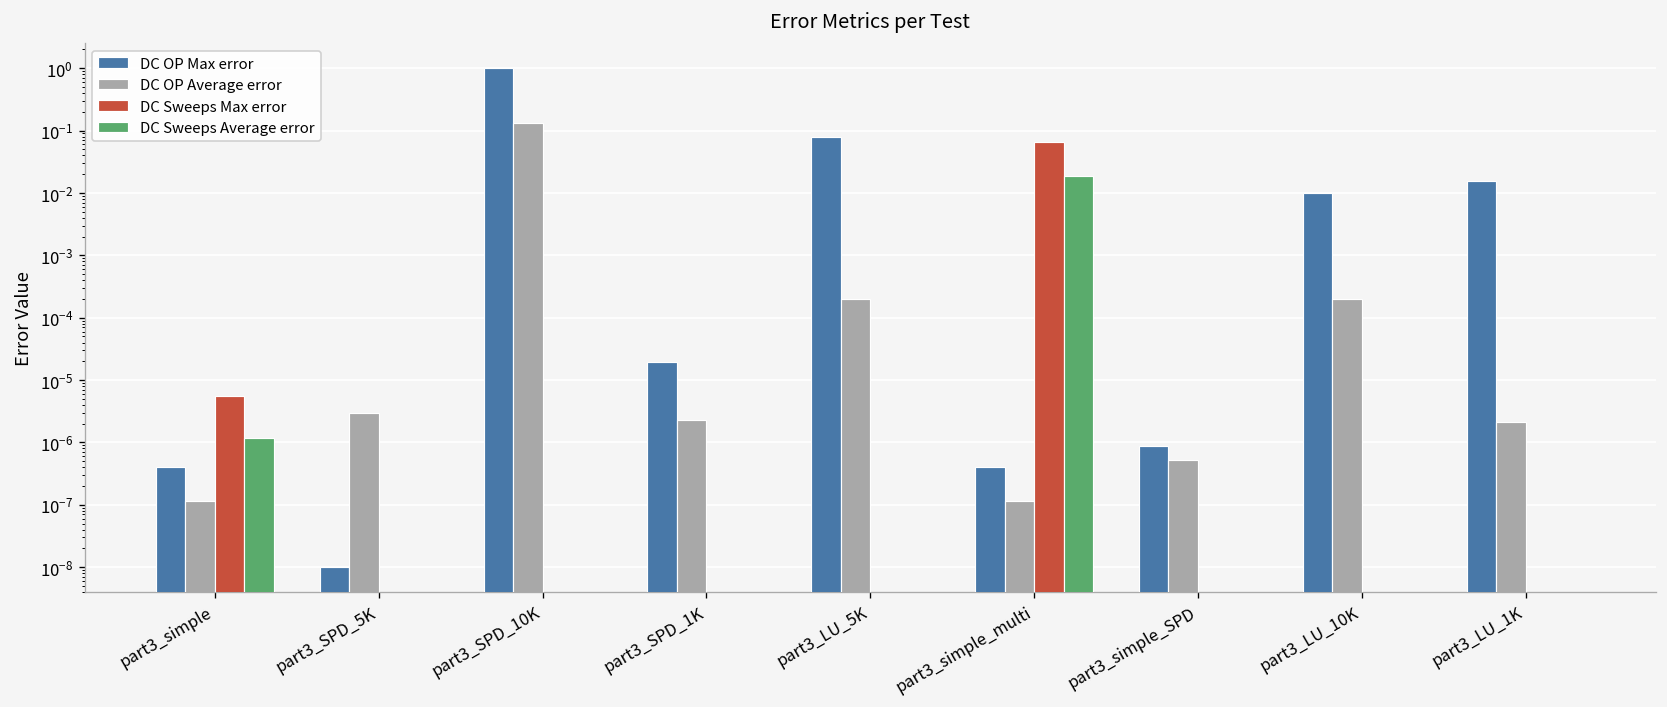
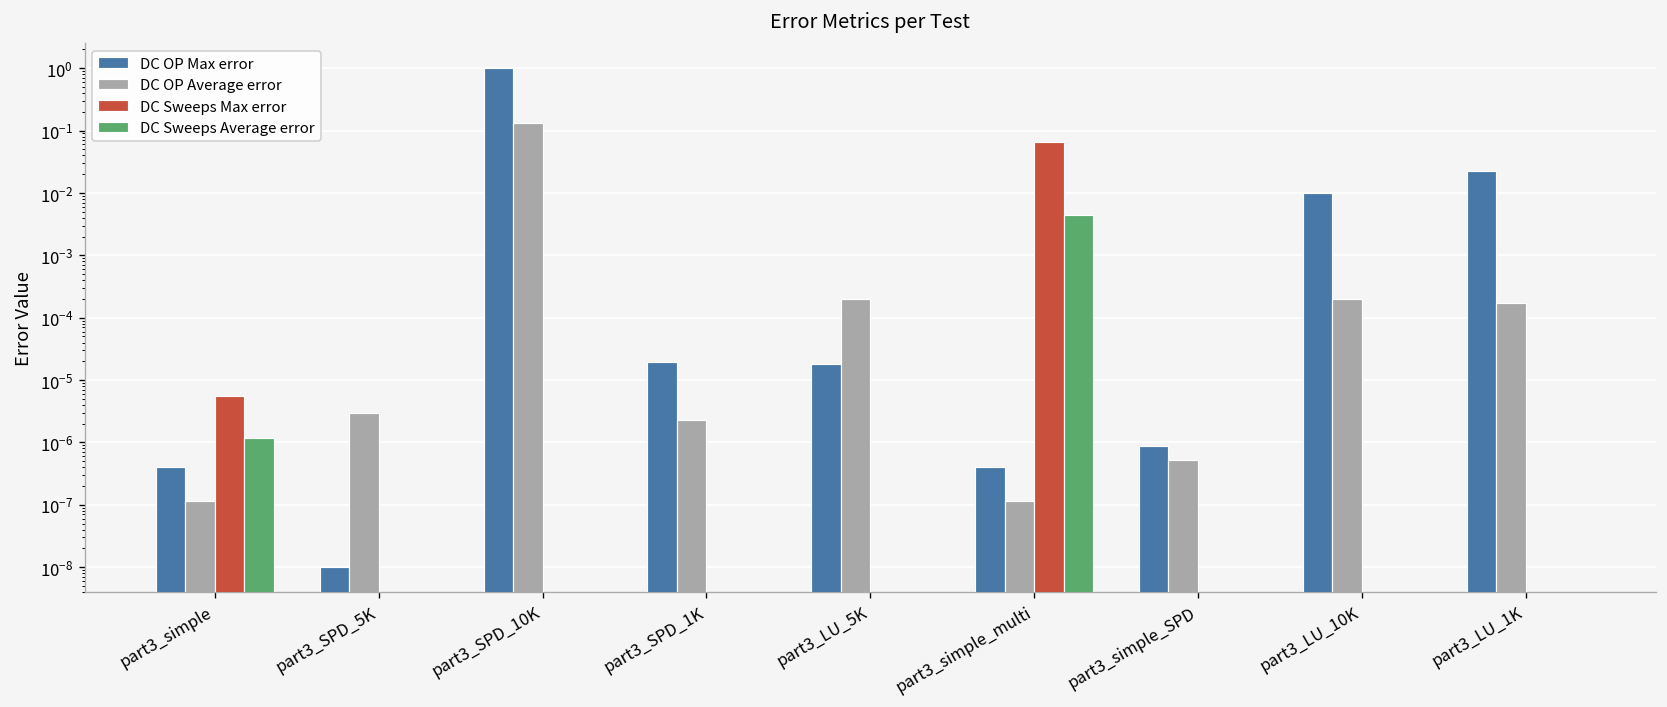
  {
    "DC OP Max error": {
      "part3_simple": 0.0000004,
      "part3_SPD_5K": 0.000000010,
      "part3_SPD_10K": 1.0,
      "part3_SPD_1K": 0.000019,
-     "part3_LU_5K": 0.08,
+     "part3_LU_5K": 0.000018,
      "part3_simple_multi": 0.0000004,
      "part3_simple_SPD": 0.0000009,
      "part3_LU_10K": 0.010,
-     "part3_LU_1K": 0.015
+     "part3_LU_1K": 0.022
    },
    "DC OP Average error": {
      "part3_simple": 0.00000012,
      "part3_SPD_5K": 0.000003,
      "part3_SPD_10K": 0.13,
      "part3_SPD_1K": 0.000002,
      "part3_LU_5K": 0.00020,
      "part3_simple_multi": 0.00000012,
      "part3_simple_SPD": 0.0000005,
      "part3_LU_10K": 0.00020,
-     "part3_LU_1K": 0.0000021
+     "part3_LU_1K": 0.00017
    },
    "DC Sweeps Max error": {
      "part3_simple": 0.000006,
      "part3_simple_multi": 0.07
    },
    "DC Sweeps Average error": {
      "part3_simple": 0.0000012,
-     "part3_simple_multi": 0.019
+     "part3_simple_multi": 0.004
    }
  }
